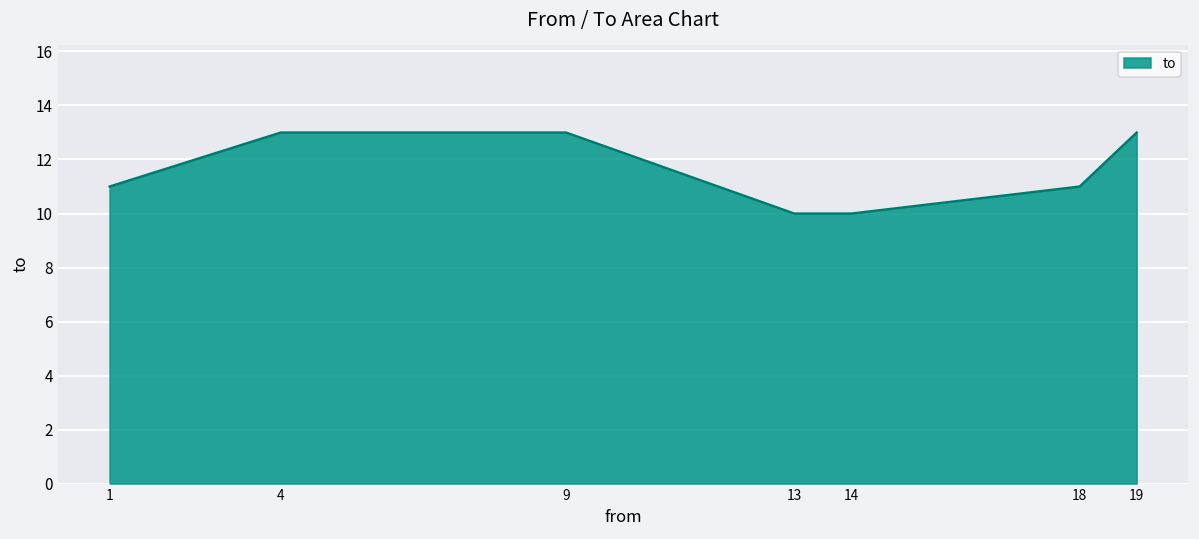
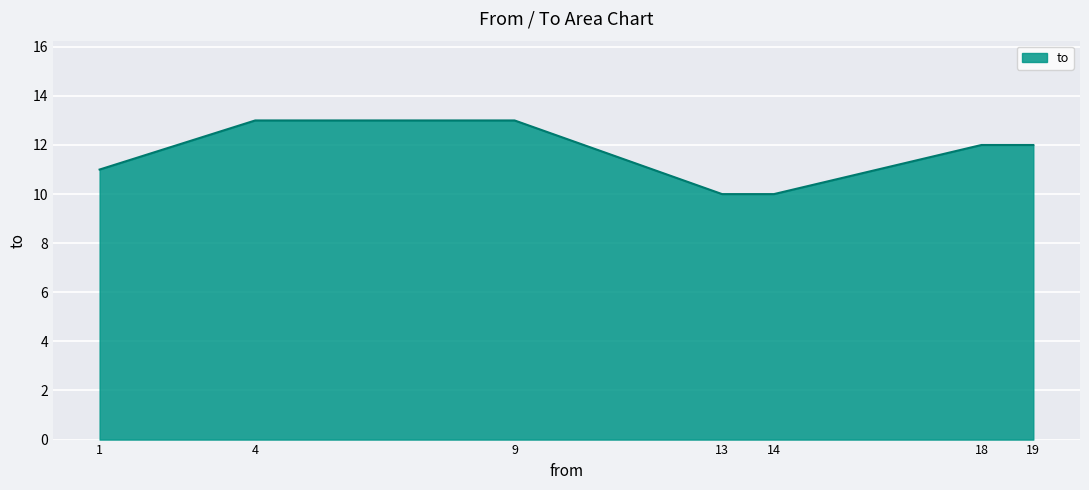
  {
    "1": 11,
    "4": 13,
    "9": 13,
    "13": 10,
    "14": 10,
-   "18": 11,
-   "19": 13
+   "18": 12,
+   "19": 12
  }
